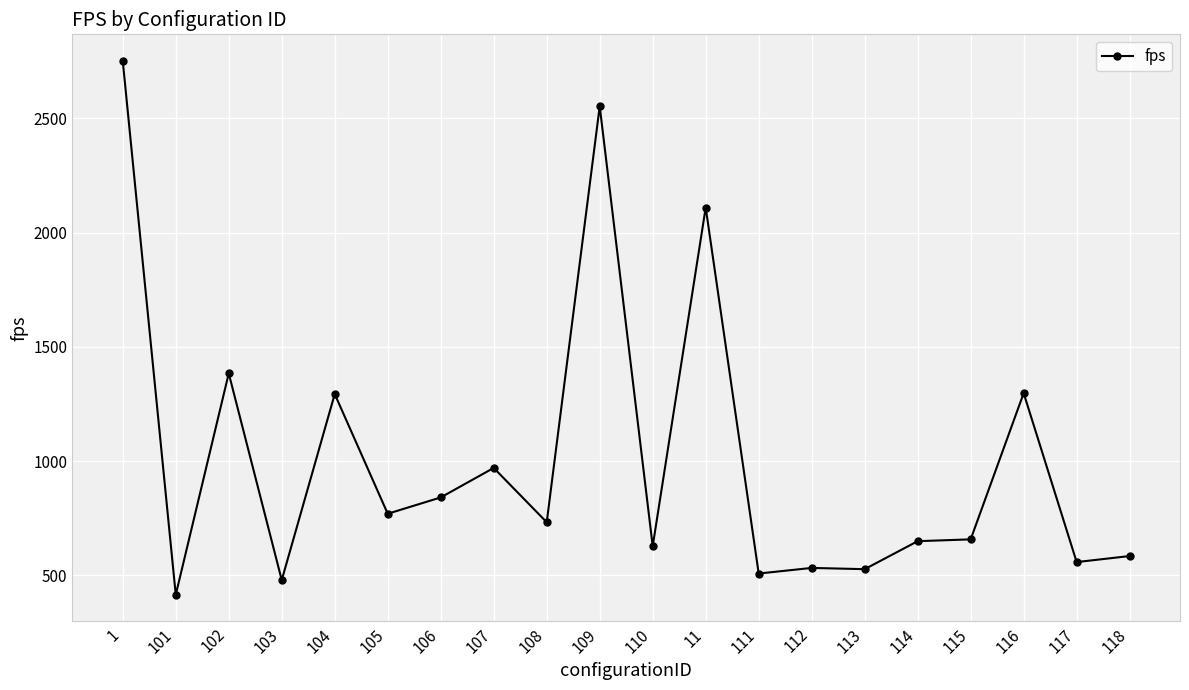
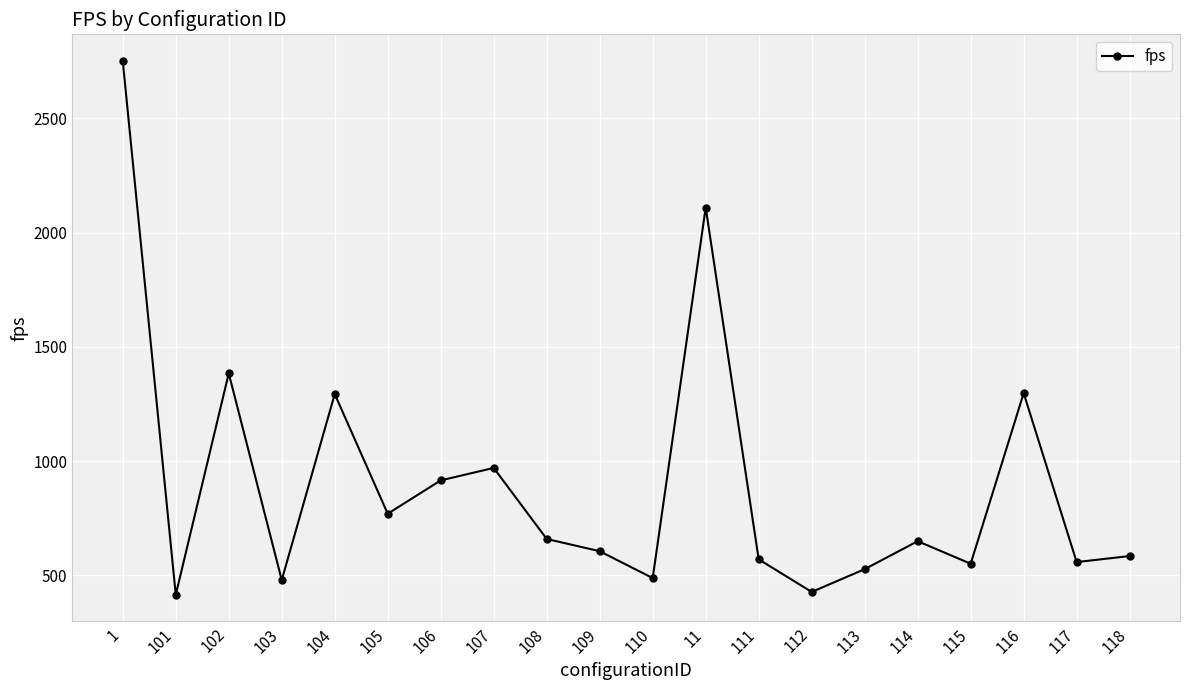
  {
    "1": 2750,
    "101": 420,
    "102": 1380,
    "103": 480,
    "104": 1290,
    "105": 770,
-   "106": 840,
+   "106": 920,
    "107": 970,
-   "108": 730,
-   "109": 2550,
-   "110": 630,
+   "108": 660,
+   "109": 610,
+   "110": 490,
    "11": 2110,
-   "111": 510,
-   "112": 530,
+   "111": 570,
+   "112": 430,
    "113": 530,
    "114": 650,
-   "115": 660,
+   "115": 550,
    "116": 1300,
    "117": 560,
    "118": 580
  }
